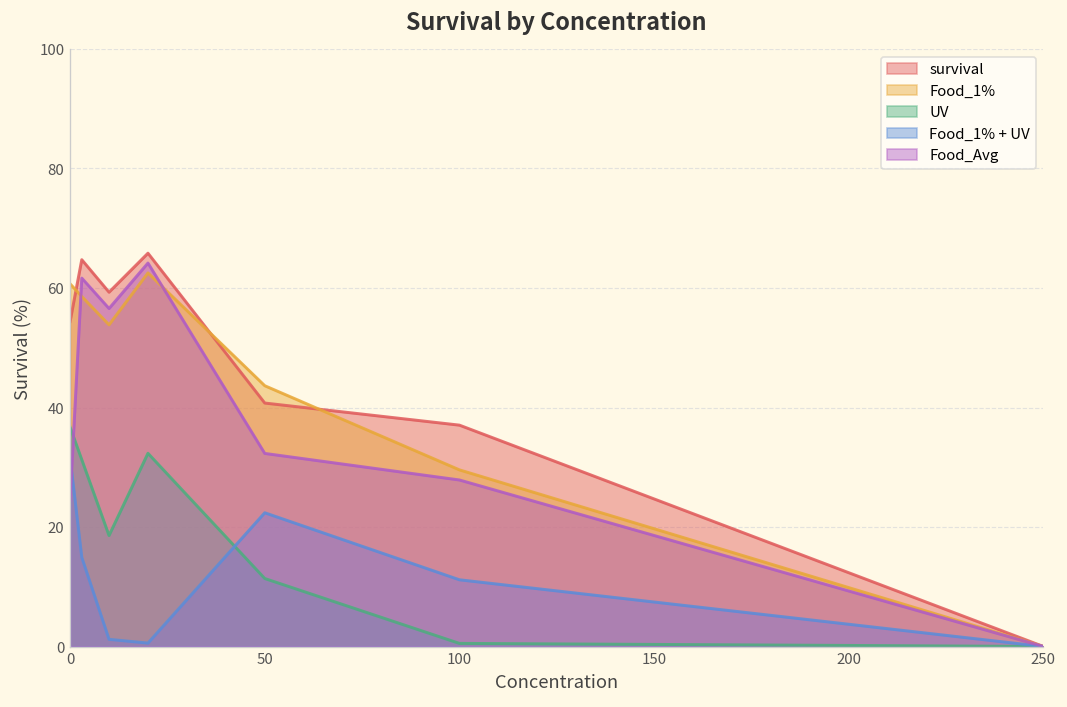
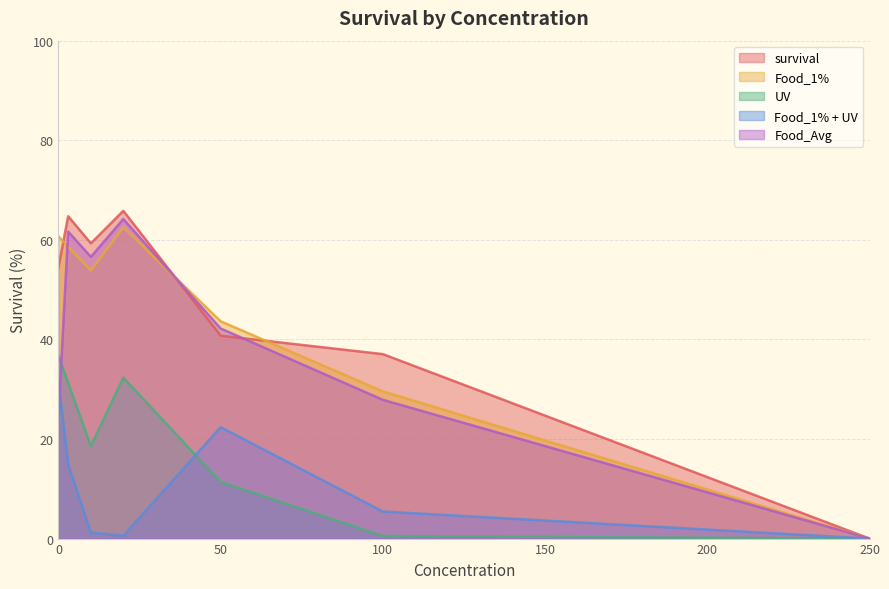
  {
    "UV": {
      "0": 37,
      "50": 11,
      "100": 1
    },
    "Food_1% + UV": {
      "0": 32,
      "50": 22,
-     "100": 11
+     "100": 5
    },
    "Food_Avg": {
      "0": 24,
-     "50": 32,
+     "50": 42,
      "100": 28
    }
  }
